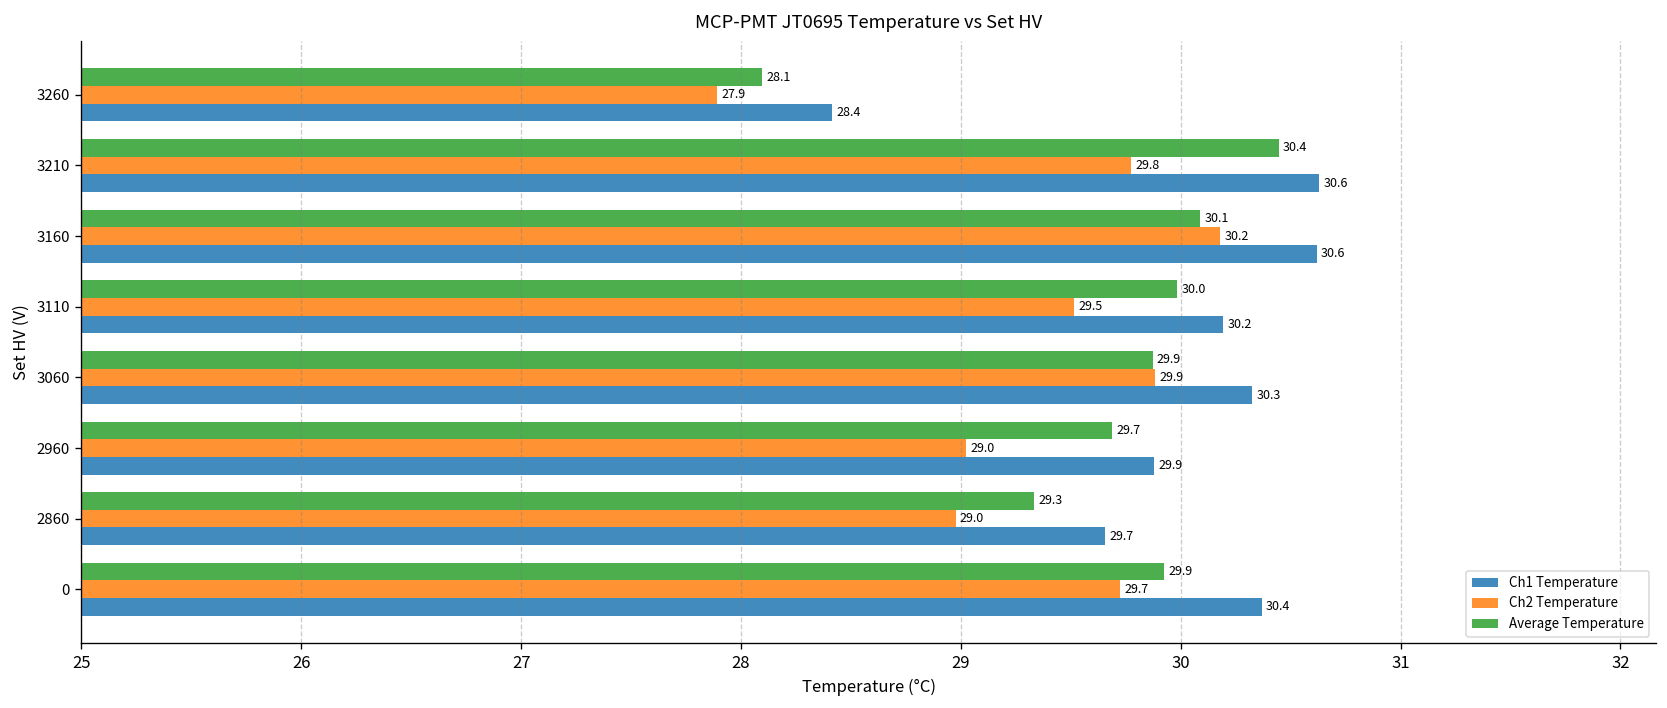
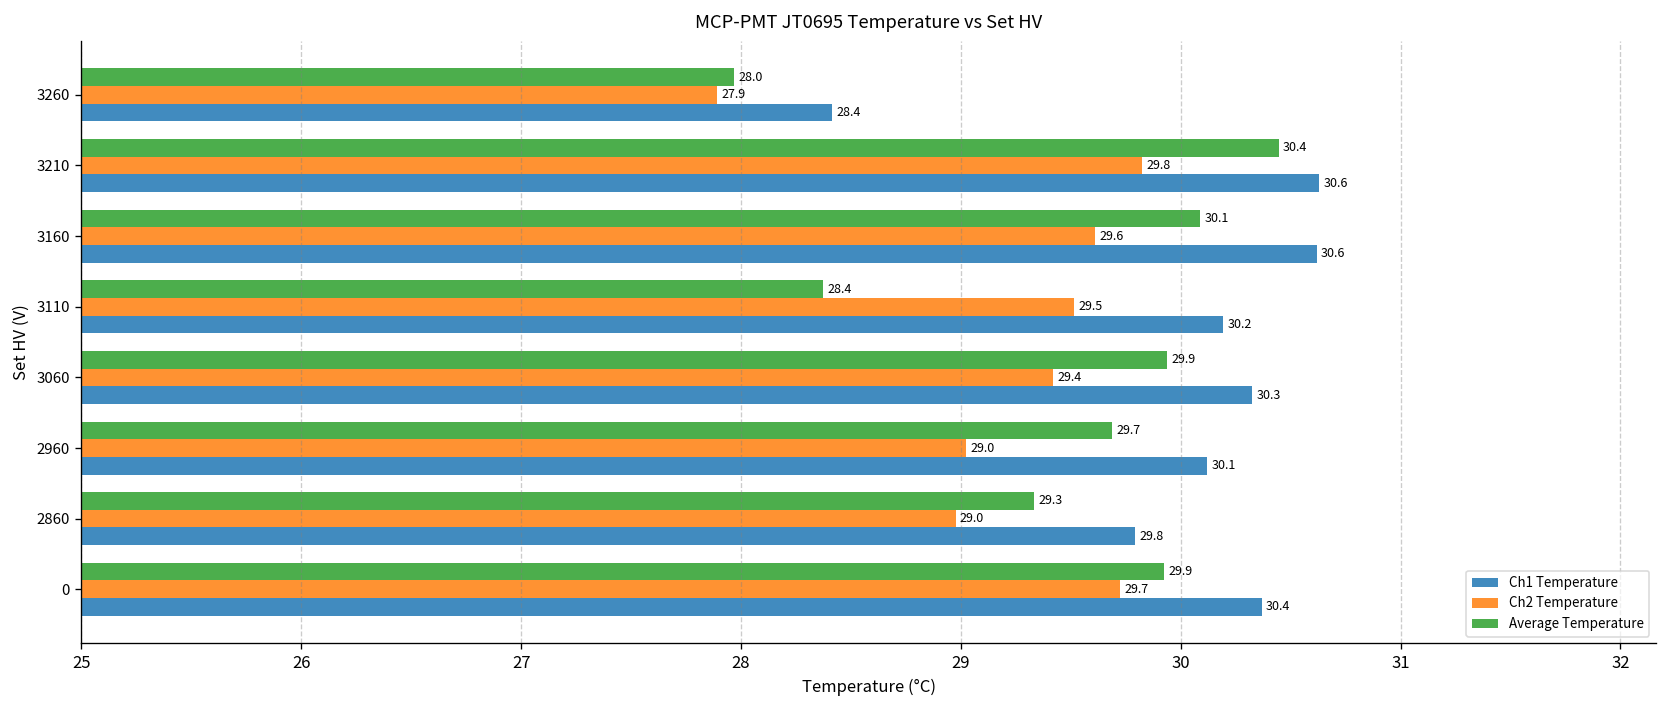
  {
    "Ch1 Temperature": {
      "3260": 28.4,
      "3210": 30.6,
      "3160": 30.6,
      "3110": 30.2,
      "3060": 30.3,
-     "2960": 29.9,
-     "2860": 29.7,
+     "2960": 30.1,
+     "2860": 29.8,
      "0": 30.4
    },
    "Ch2 Temperature": {
      "3260": 27.9,
-     "3210": 29.78,
-     "3160": 30.2,
+     "3210": 29.82,
+     "3160": 29.6,
      "3110": 29.5,
-     "3060": 29.9,
+     "3060": 29.4,
      "2960": 29.0,
      "2860": 29.0,
      "0": 29.7
    },
    "Average Temperature": {
-     "3260": 28.1,
+     "3260": 28.0,
      "3210": 30.4,
      "3160": 30.1,
-     "3110": 30.0,
-     "3060": 29.87,
+     "3110": 28.4,
+     "3060": 29.94,
      "2960": 29.7,
      "2860": 29.3,
      "0": 29.9
    }
  }
